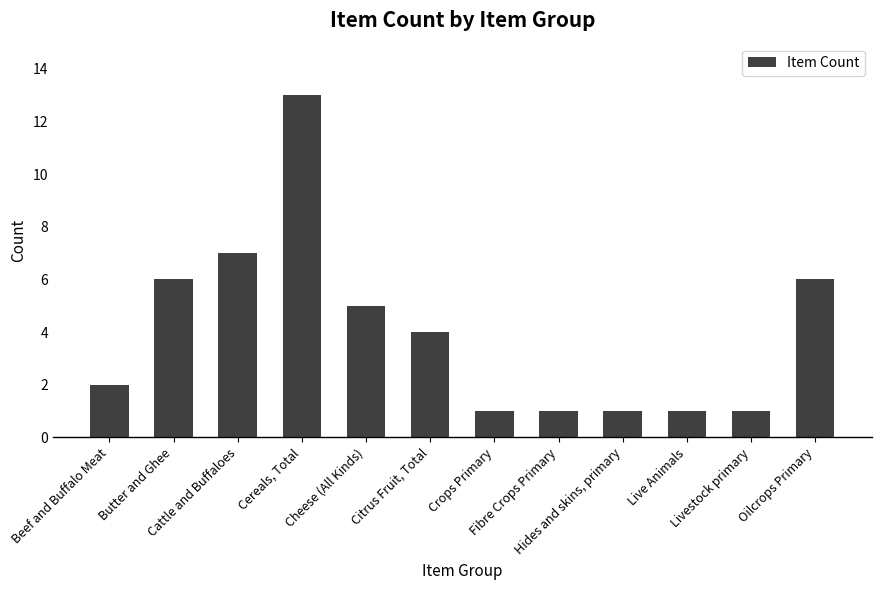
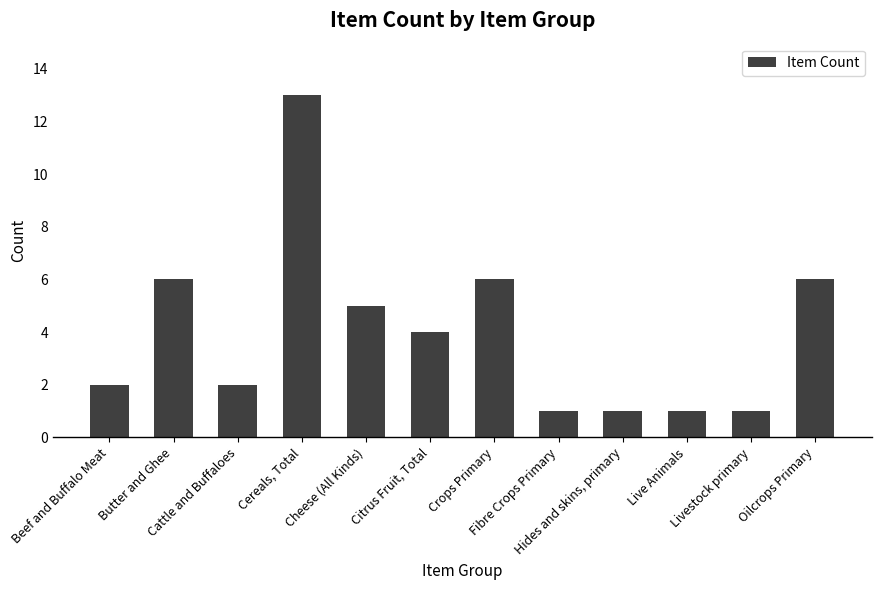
  {
    "Beef and Buffalo Meat": 2,
    "Butter and Ghee": 6,
-   "Cattle and Buffaloes": 7,
+   "Cattle and Buffaloes": 2,
    "Cereals, Total": 13,
    "Cheese (All Kinds)": 5,
    "Citrus Fruit, Total": 4,
-   "Crops Primary": 1,
+   "Crops Primary": 6,
    "Fibre Crops Primary": 1,
    "Hides and skins, primary": 1,
    "Live Animals": 1,
    "Livestock primary": 1,
    "Oilcrops Primary": 6
  }
